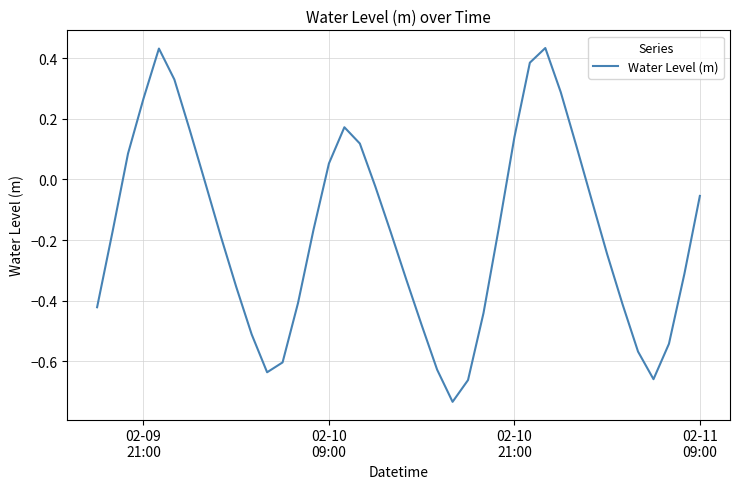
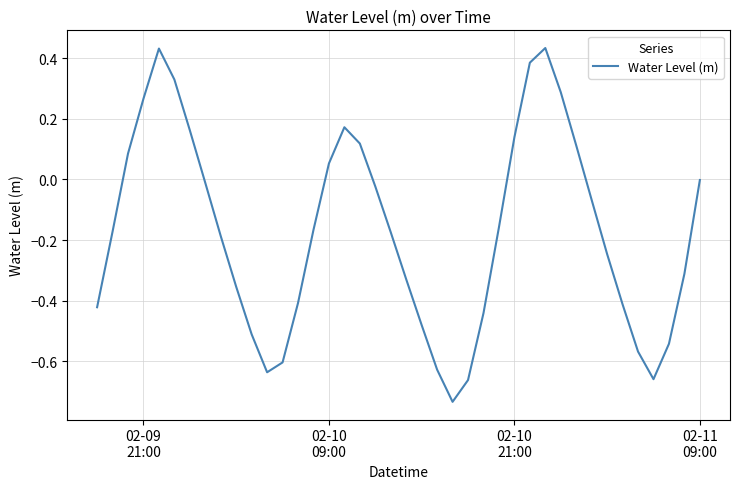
  {
    "02-09 21:00": 0.27,
    "02-10 09:00": 0.05,
    "02-10 21:00": 0.14,
-   "02-11 09:00": -0.05
+   "02-11 09:00": 0.00
  }
